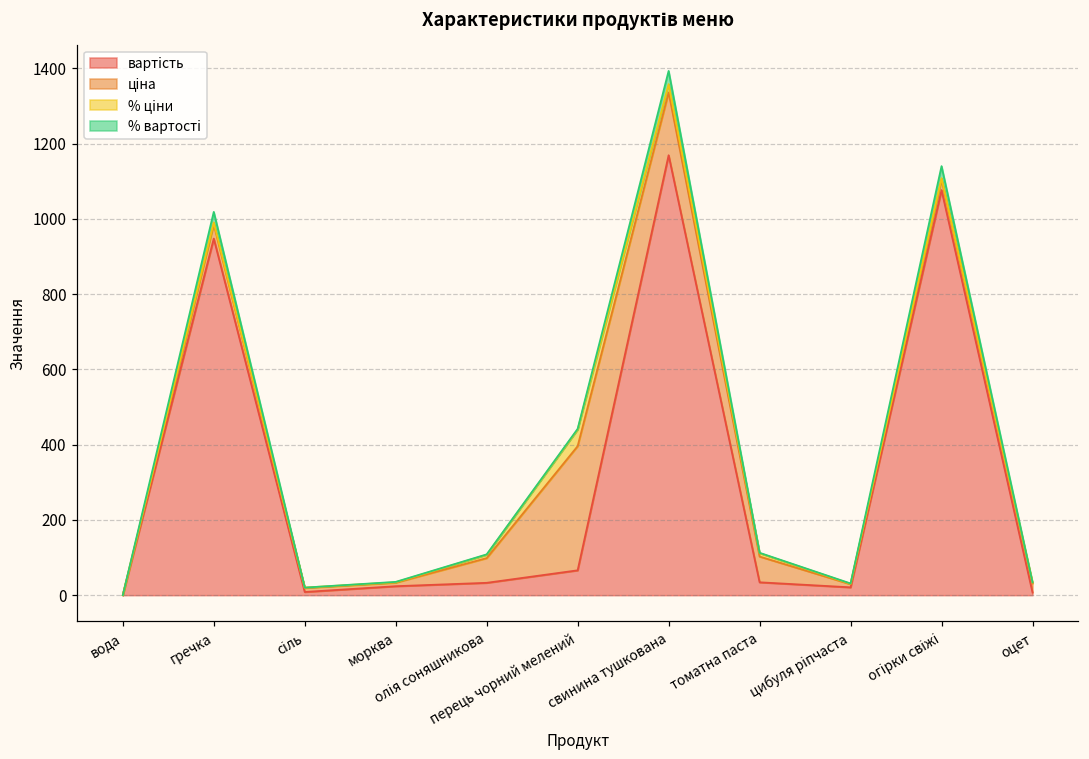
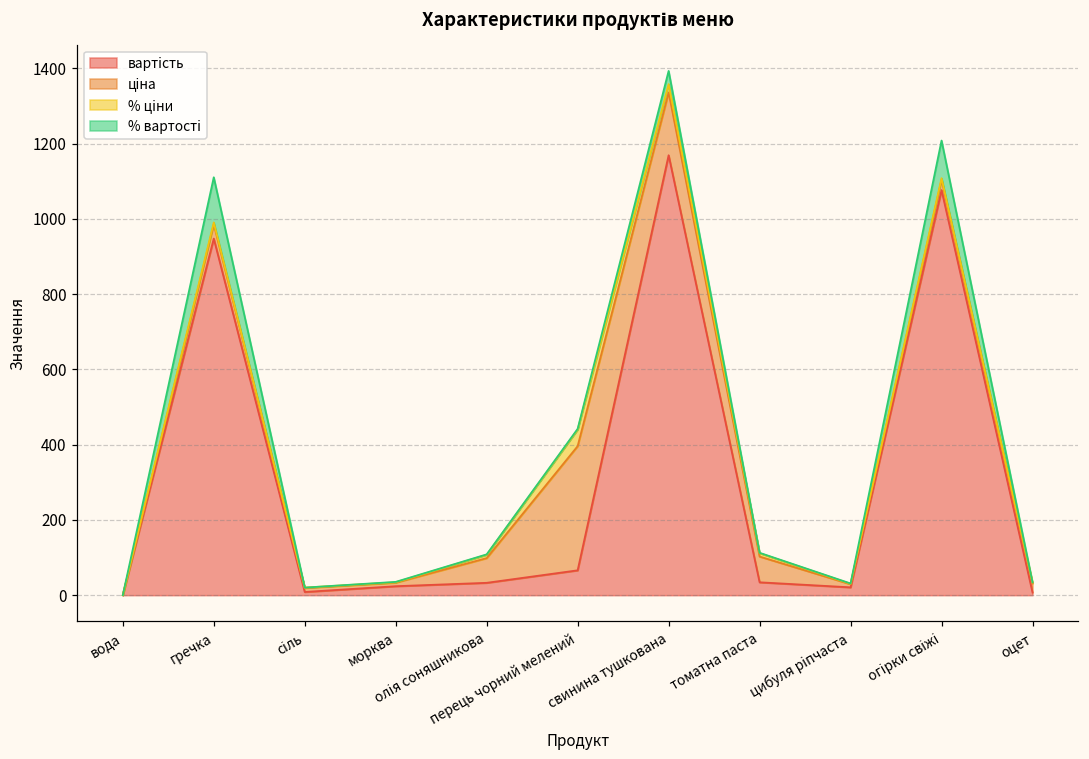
  {
    "% ціни": {
      "свинина тушкована": 20
    },
    "% вартості": {
-     "гречка": 30,
+     "гречка": 120,
      "свинина тушкована": 40,
-     "огірки свіжі": 30
+     "огірки свіжі": 100
    }
  }
